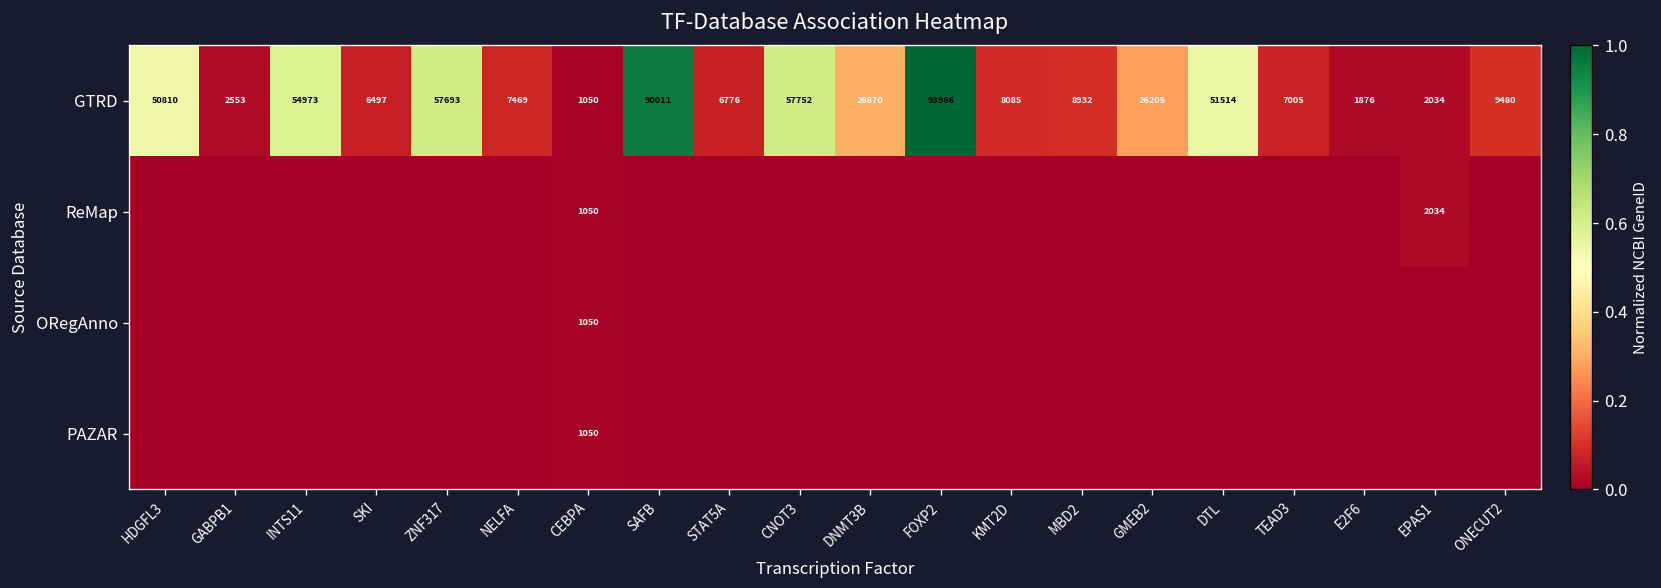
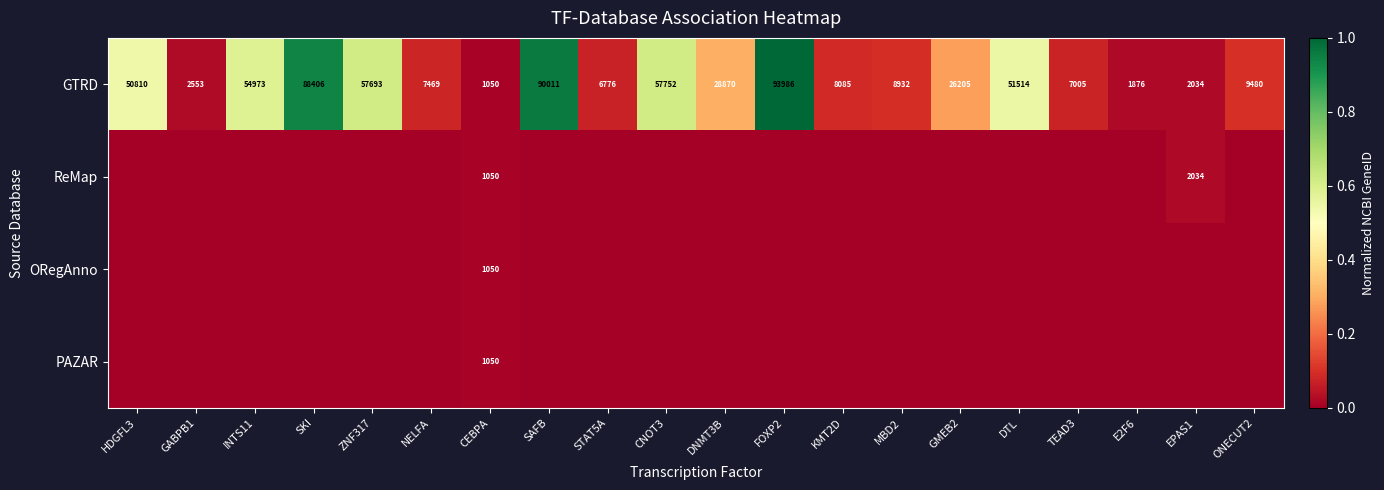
  {
    "GTRD": {
      "HDGFL3": 50810,
      "GABPB1": 2553,
      "INTS11": 54973,
-     "SKI": 6497,
+     "SKI": 88406,
      "ZNF317": 57693,
      "NELFA": 7469,
      "CEBPA": 1050,
      "SAFB": 90011,
      "STAT5A": 6776,
      "CNOT3": 57752,
      "DNMT3B": 28870,
      "FOXP2": 93986,
      "KMT2D": 8085,
      "MBD2": 8932,
      "GMEB2": 26205,
      "DTL": 51514,
      "TEAD3": 7005,
      "E2F6": 1876,
      "EPAS1": 2034,
      "ONECUT2": 9480
    },
    "ReMap": {
      "CEBPA": 1050,
      "EPAS1": 2034
    },
    "ORegAnno": {
      "CEBPA": 1050
    },
    "PAZAR": {
      "CEBPA": 1050
    }
  }
